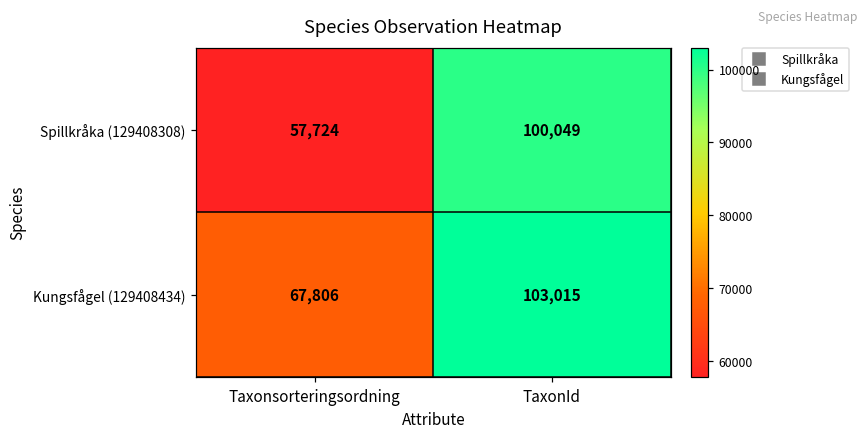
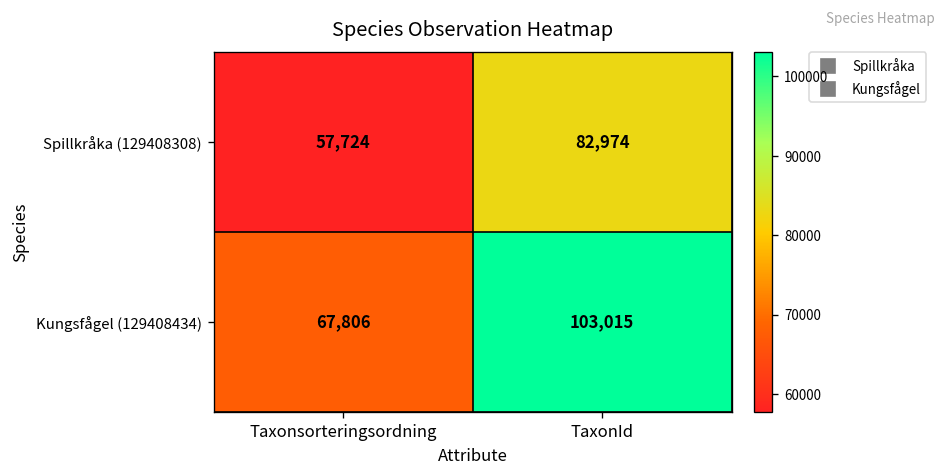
  {
    "Spillkråka (129408308)": {
      "Taxonsorteringsordning": "57,724",
-     "TaxonId": "100,049"
+     "TaxonId": "82,974"
    },
    "Kungsfågel (129408434)": {
      "Taxonsorteringsordning": "67,806",
      "TaxonId": "103,015"
    }
  }
